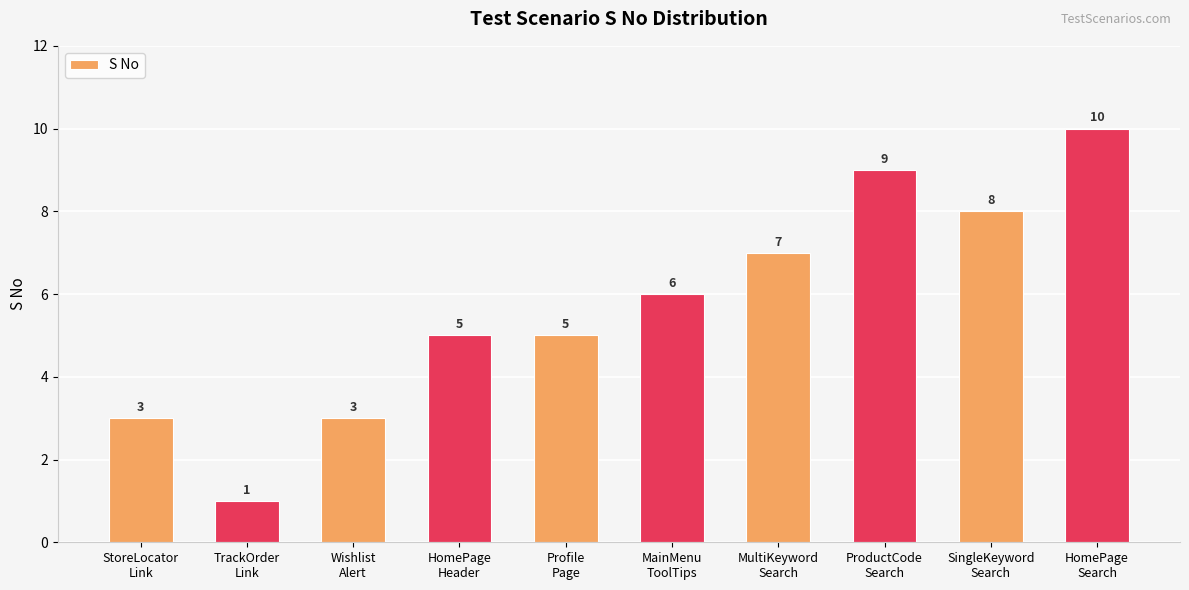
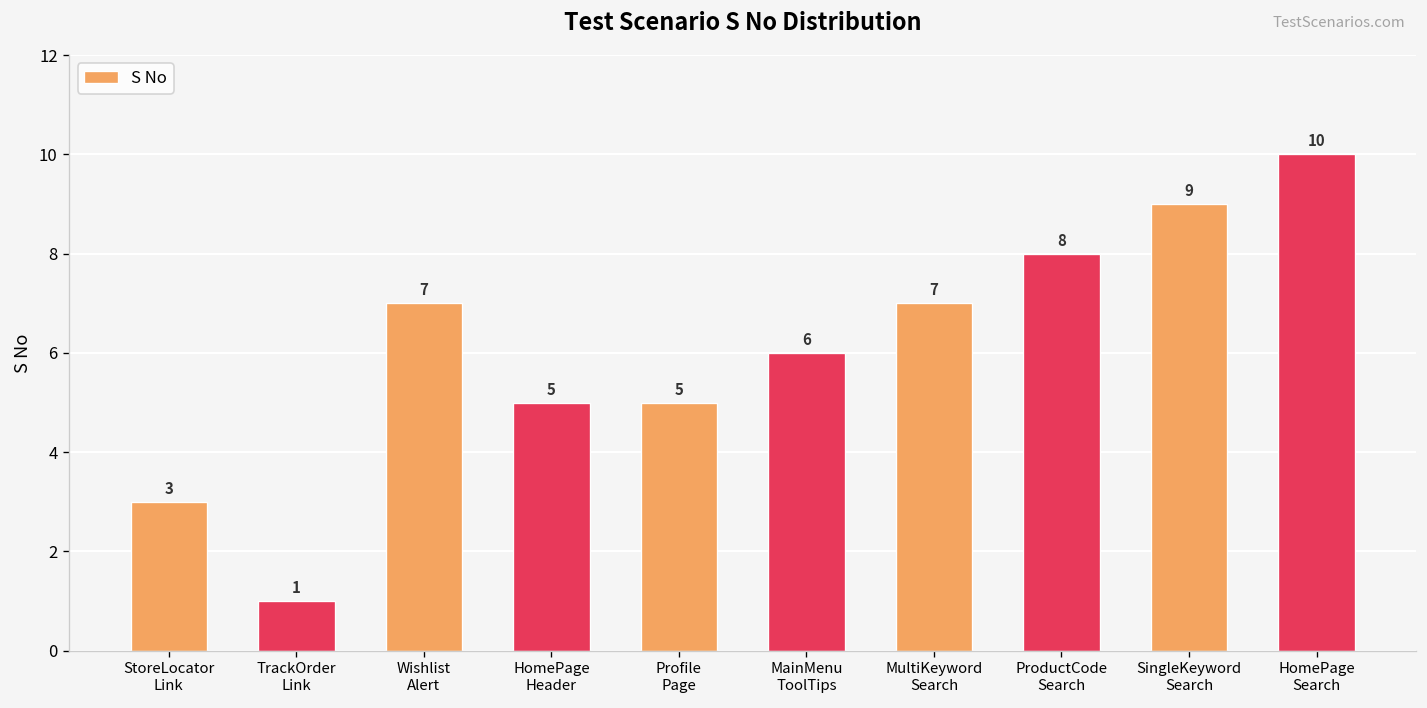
  {
    "StoreLocator Link": 3,
    "TrackOrder Link": 1,
-   "Wishlist Alert": 3,
+   "Wishlist Alert": 7,
    "HomePage Header": 5,
    "Profile Page": 5,
    "MainMenu ToolTips": 6,
    "MultiKeyword Search": 7,
-   "ProductCode Search": 9,
-   "SingleKeyword Search": 8,
+   "ProductCode Search": 8,
+   "SingleKeyword Search": 9,
    "HomePage Search": 10
  }
